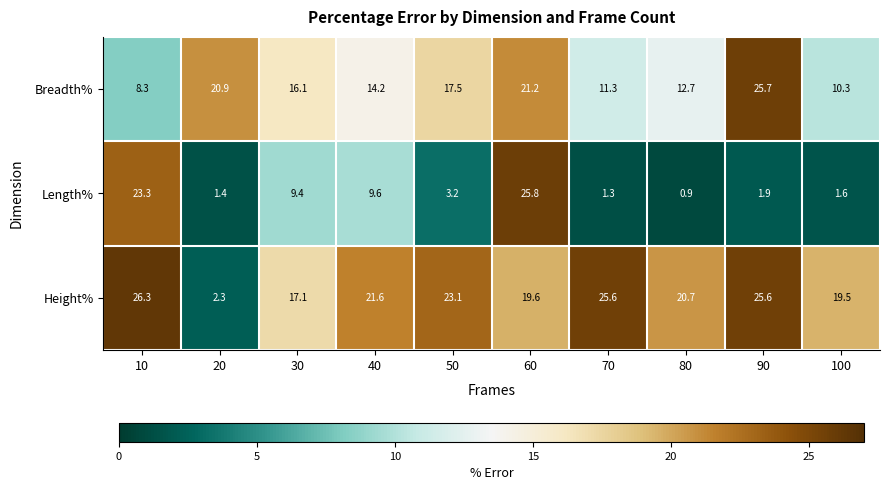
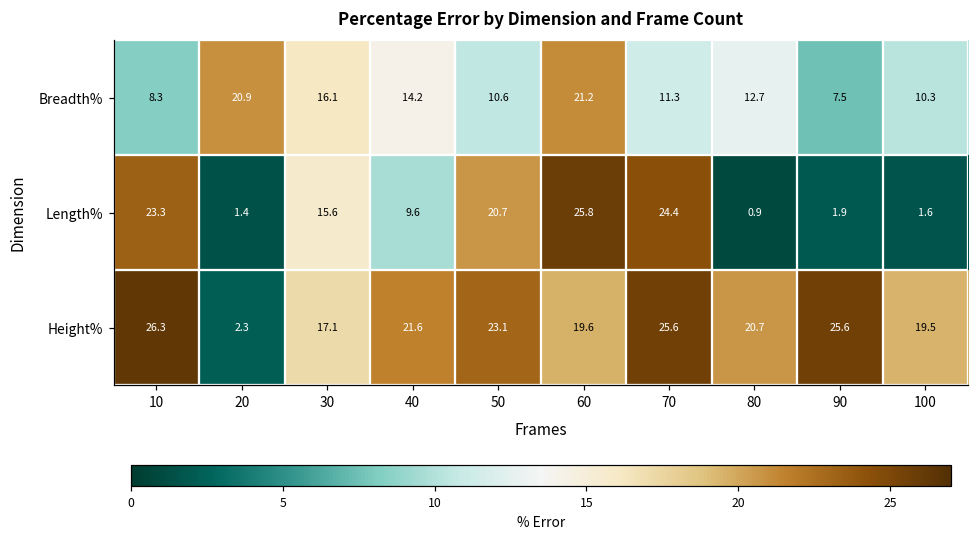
  {
    "Breadth%": {
      "10": 8.3,
      "20": 20.9,
      "30": 16.1,
      "40": 14.2,
-     "50": 17.5,
+     "50": 10.6,
      "60": 21.2,
      "70": 11.3,
      "80": 12.7,
-     "90": 25.7,
+     "90": 7.5,
      "100": 10.3
    },
    "Length%": {
      "10": 23.3,
      "20": 1.4,
-     "30": 9.4,
+     "30": 15.6,
      "40": 9.6,
-     "50": 3.2,
+     "50": 20.7,
      "60": 25.8,
-     "70": 1.3,
+     "70": 24.4,
      "80": 0.9,
      "90": 1.9,
      "100": 1.6
    },
    "Height%": {
      "10": 26.3,
      "20": 2.3,
      "30": 17.1,
      "40": 21.6,
      "50": 23.1,
      "60": 19.6,
      "70": 25.6,
      "80": 20.7,
      "90": 25.6,
      "100": 19.5
    }
  }
